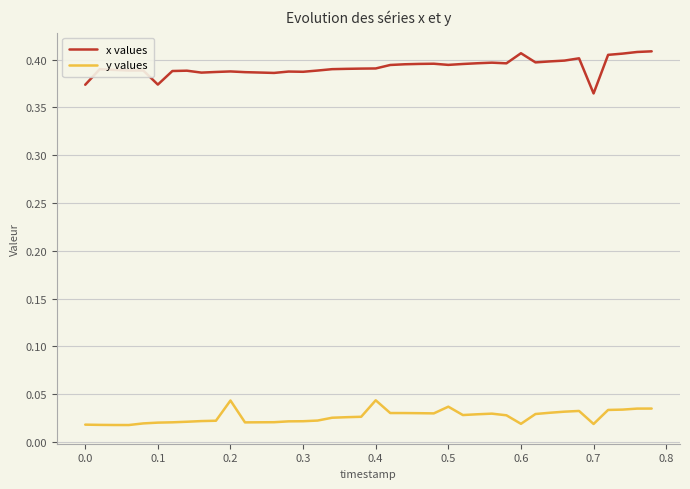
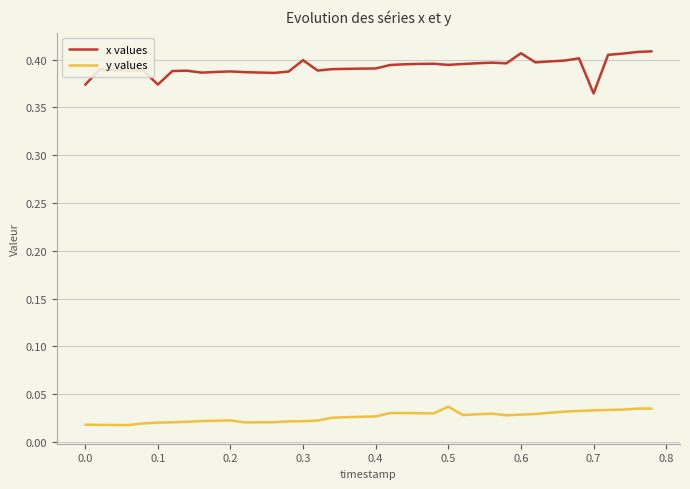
  {
    "x values": {
      "0.0": 0.37,
      "0.1": 0.37,
      "0.2": 0.39,
-     "0.3": 0.39,
+     "0.3": 0.40,
      "0.4": 0.39,
      "0.5": 0.39,
      "0.6": 0.41,
      "0.7": 0.36
    },
    "y values": {
      "0.0": 0.02,
      "0.1": 0.02,
-     "0.2": 0.04,
+     "0.2": 0.02,
      "0.3": 0.02,
-     "0.4": 0.04,
+     "0.4": 0.03,
      "0.5": 0.04,
-     "0.6": 0.02,
-     "0.7": 0.02
+     "0.6": 0.03,
+     "0.7": 0.03
    }
  }
